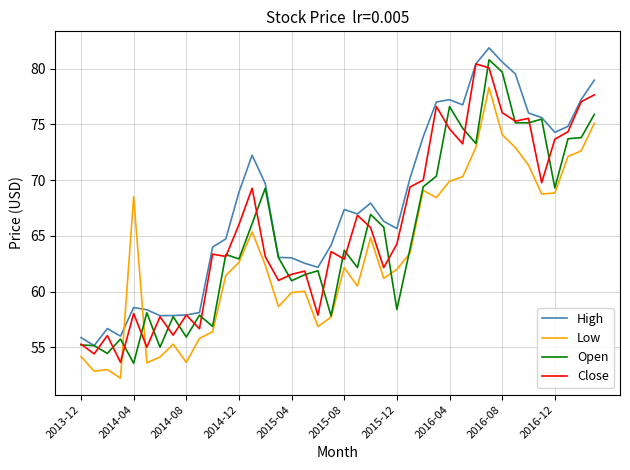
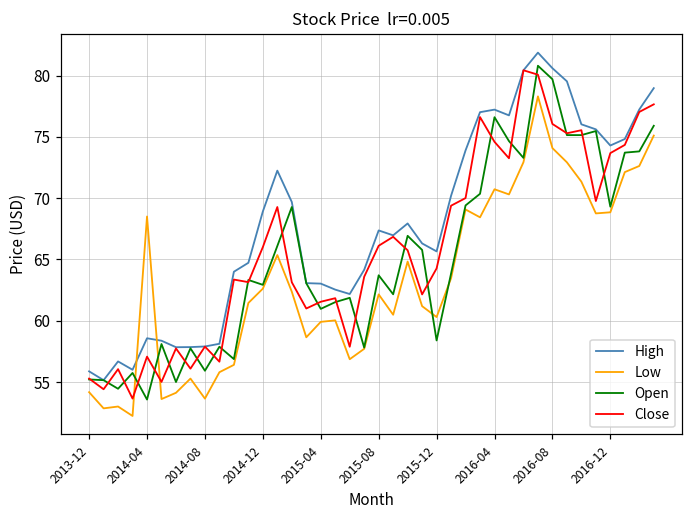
  {
    "High": {
      "2013-12": 55.9,
      "2014-04": 58.6,
      "2014-12": 68.9,
      "2015-04": 63.0,
      "2015-08": 67.4,
      "2015-12": 65.7,
      "2016-04": 77.2,
      "2016-08": 80.6,
      "2016-12": 74.3
    },
    "Low": {
      "2013-12": 54.2,
      "2014-04": 68.5,
      "2014-08": 53.6,
      "2014-12": 62.6,
      "2015-04": 59.9,
      "2015-08": 62.2,
-     "2015-12": 62.0,
-     "2016-04": 69.9,
+     "2015-12": 60.3,
+     "2016-04": 70.7,
      "2016-08": 74.1,
      "2016-12": 68.8
    },
    "Open": {
      "2014-04": 53.6,
      "2014-08": 55.9,
      "2014-12": 62.9,
      "2015-04": 61.0,
      "2015-08": 63.7,
      "2015-12": 58.4,
      "2016-04": 76.6,
      "2016-08": 79.7,
      "2016-12": 69.3
    },
    "Close": {
-     "2014-04": 58.0,
+     "2014-04": 57.1,
      "2014-12": 66.0,
      "2015-04": 61.5,
-     "2015-08": 62.9,
+     "2015-08": 66.1,
      "2015-12": 64.3,
      "2016-04": 74.6,
      "2016-08": 76.1,
      "2016-12": 73.7
    }
  }
